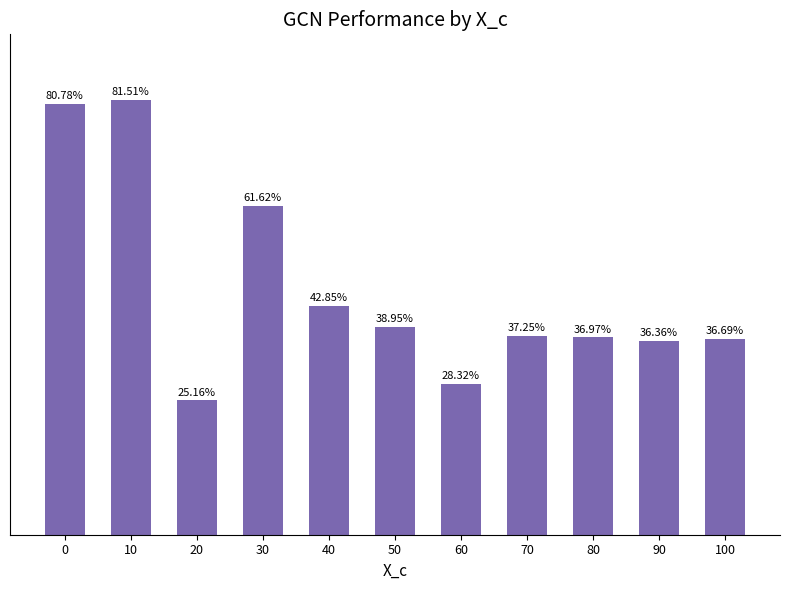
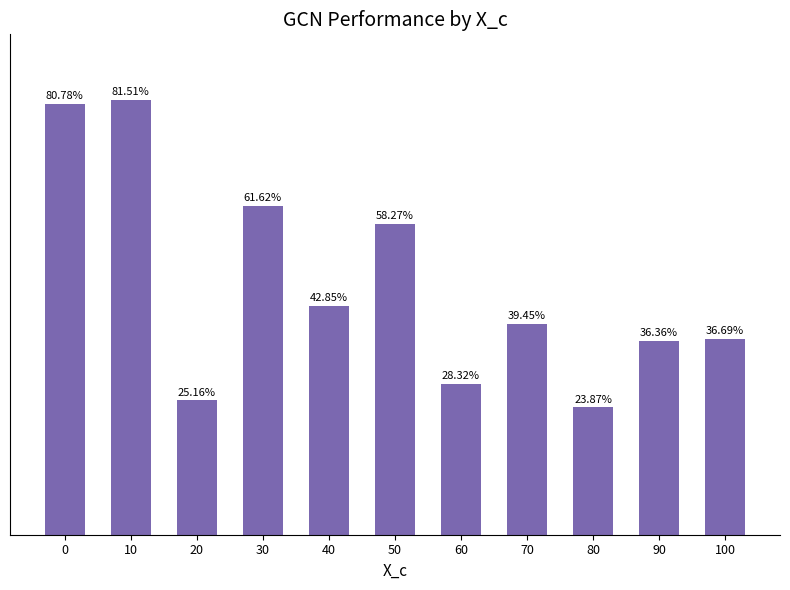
  {
    "0": "80.78%",
    "10": "81.51%",
    "20": "25.16%",
    "30": "61.62%",
    "40": "42.85%",
-   "50": "38.95%",
+   "50": "58.27%",
    "60": "28.32%",
-   "70": "37.25%",
-   "80": "36.97%",
+   "70": "39.45%",
+   "80": "23.87%",
    "90": "36.36%",
    "100": "36.69%"
  }
